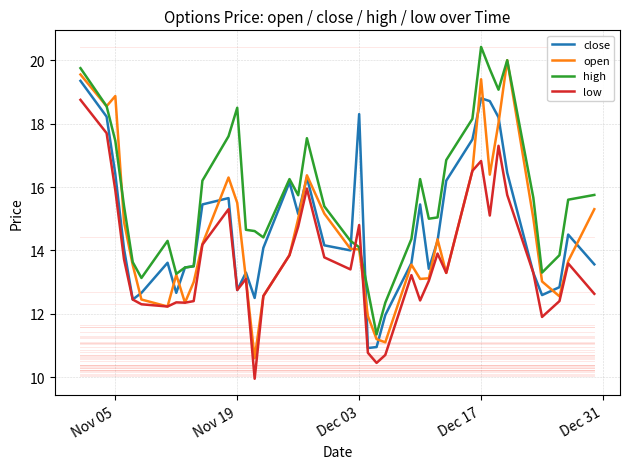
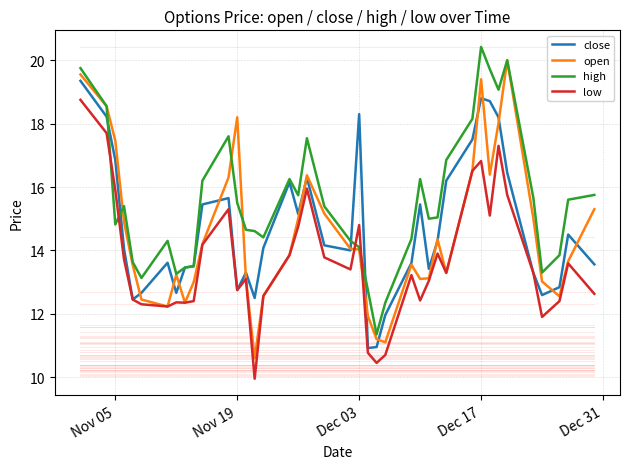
  {
    "close": {
-     "Nov 05": 16.4,
+     "Nov 05": 16.9,
      "Dec 03": 18.3,
      "Dec 17": 18.8
    },
    "open": {
-     "Nov 05": 18.9,
-     "Nov 19": 15.5,
+     "Nov 05": 17.5,
+     "Nov 19": 18.2,
      "Dec 17": 19.4
    },
    "high": {
-     "Nov 05": 17.5,
-     "Nov 19": 18.5
+     "Nov 05": 14.8,
+     "Nov 19": 15.5
    },
    "low": {
      "Nov 05": 15.9,
      "Dec 03": 14.8,
      "Dec 17": 16.8
    }
  }
